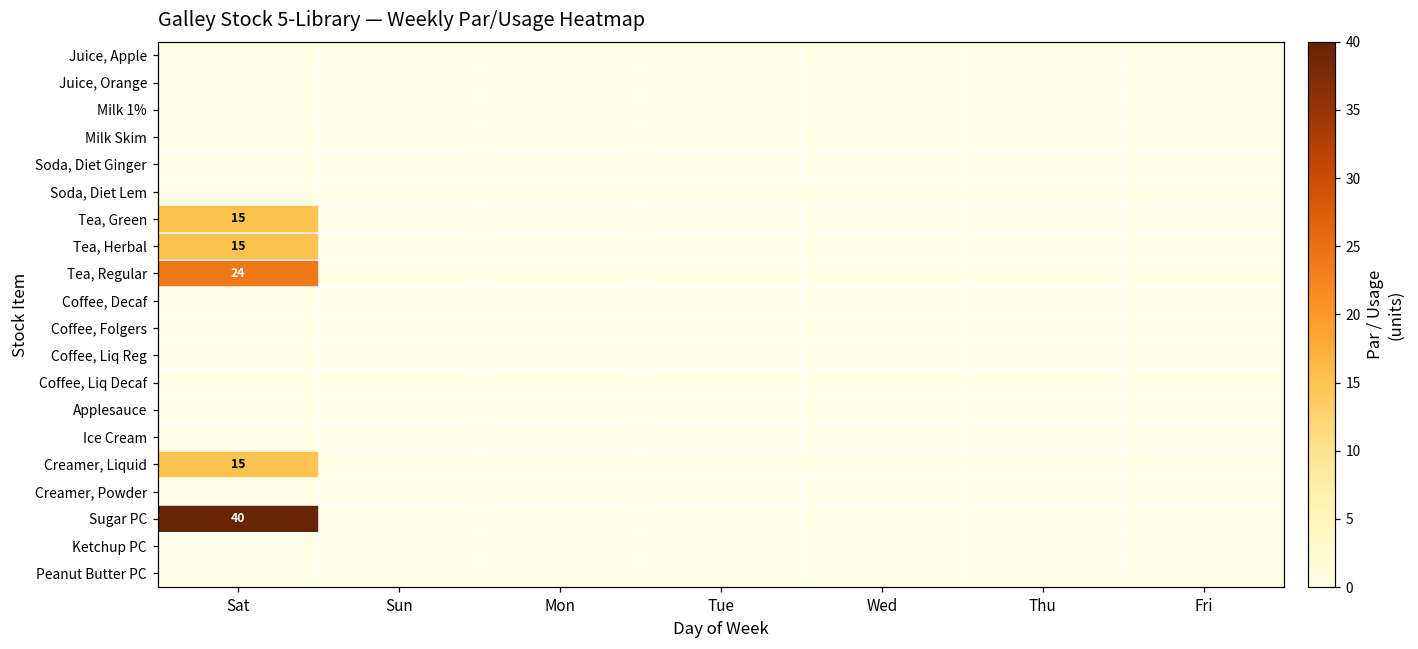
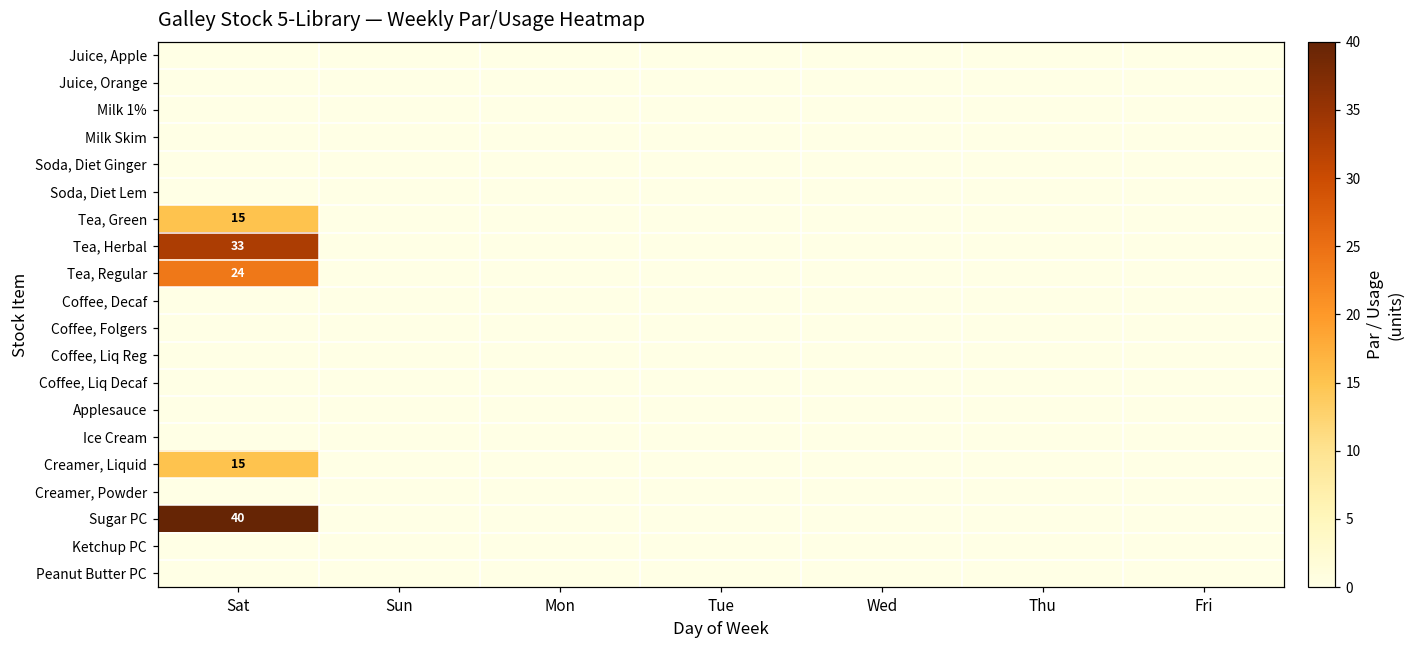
  {
    "Tea, Green": {
      "Sat": 15
    },
    "Tea, Herbal": {
-     "Sat": 15
+     "Sat": 33
    },
    "Tea, Regular": {
      "Sat": 24
    },
    "Creamer, Liquid": {
      "Sat": 15
    },
    "Sugar PC": {
      "Sat": 40
    }
  }
